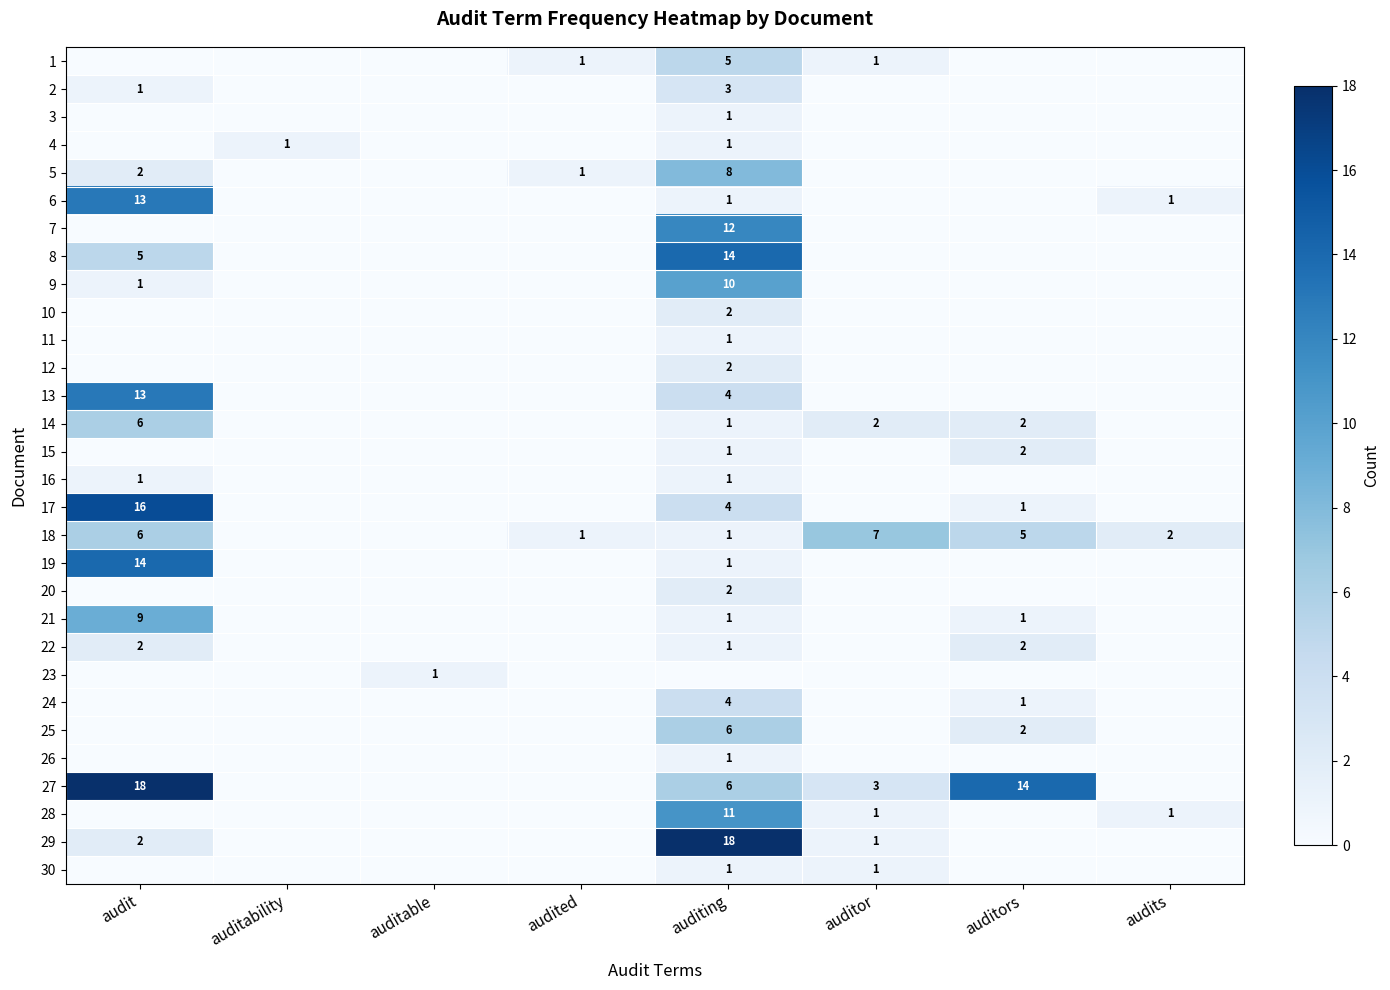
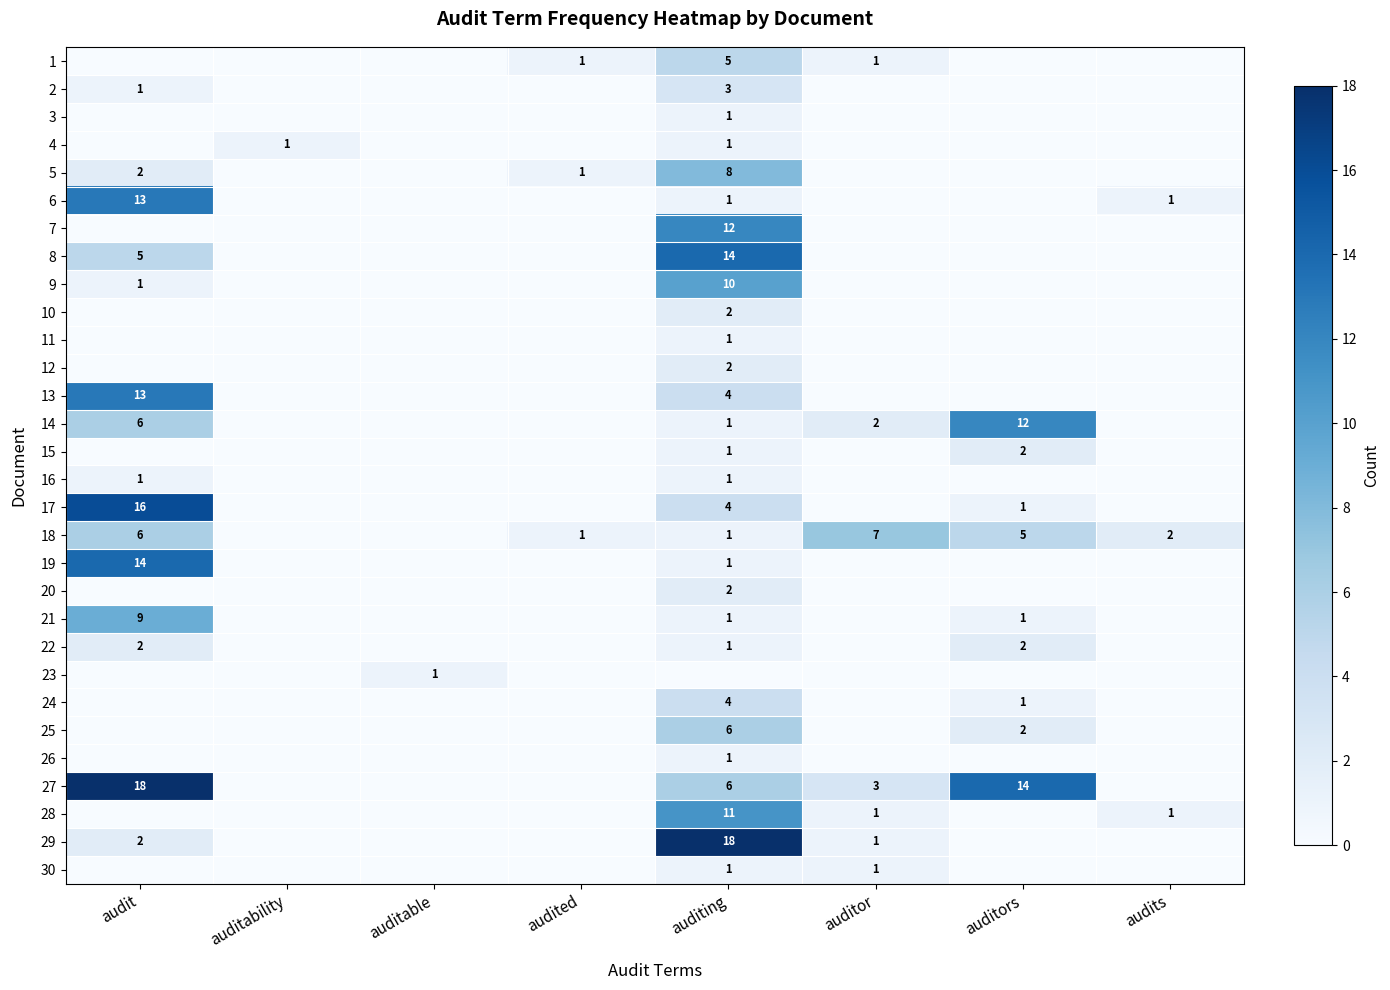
  {
    "1": {
      "audited": 1,
      "auditing": 5,
      "auditor": 1
    },
    "2": {
      "audit": 1,
      "auditing": 3
    },
    "3": {
      "auditing": 1
    },
    "4": {
      "auditability": 1,
      "auditing": 1
    },
    "5": {
      "audit": 2,
      "audited": 1,
      "auditing": 8
    },
    "6": {
      "audit": 13,
      "auditing": 1,
      "audits": 1
    },
    "7": {
      "auditing": 12
    },
    "8": {
      "audit": 5,
      "auditing": 14
    },
    "9": {
      "audit": 1,
      "auditing": 10
    },
    "10": {
      "auditing": 2
    },
    "11": {
      "auditing": 1
    },
    "12": {
      "auditing": 2
    },
    "13": {
      "audit": 13,
      "auditing": 4
    },
    "14": {
      "audit": 6,
      "auditing": 1,
      "auditor": 2,
-     "auditors": 2
+     "auditors": 12
    },
    "15": {
      "auditing": 1,
      "auditors": 2
    },
    "16": {
      "audit": 1,
      "auditing": 1
    },
    "17": {
      "audit": 16,
      "auditing": 4,
      "auditors": 1
    },
    "18": {
      "audit": 6,
      "audited": 1,
      "auditing": 1,
      "auditor": 7,
      "auditors": 5,
      "audits": 2
    },
    "19": {
      "audit": 14,
      "auditing": 1
    },
    "20": {
      "auditing": 2
    },
    "21": {
      "audit": 9,
      "auditing": 1,
      "auditors": 1
    },
    "22": {
      "audit": 2,
      "auditing": 1,
      "auditors": 2
    },
    "23": {
      "auditable": 1
    },
    "24": {
      "auditing": 4,
      "auditors": 1
    },
    "25": {
      "auditing": 6,
      "auditors": 2
    },
    "26": {
      "auditing": 1
    },
    "27": {
      "audit": 18,
      "auditing": 6,
      "auditor": 3,
      "auditors": 14
    },
    "28": {
      "auditing": 11,
      "auditor": 1,
      "audits": 1
    },
    "29": {
      "audit": 2,
      "auditing": 18,
      "auditor": 1
    },
    "30": {
      "auditing": 1,
      "auditor": 1
    }
  }
